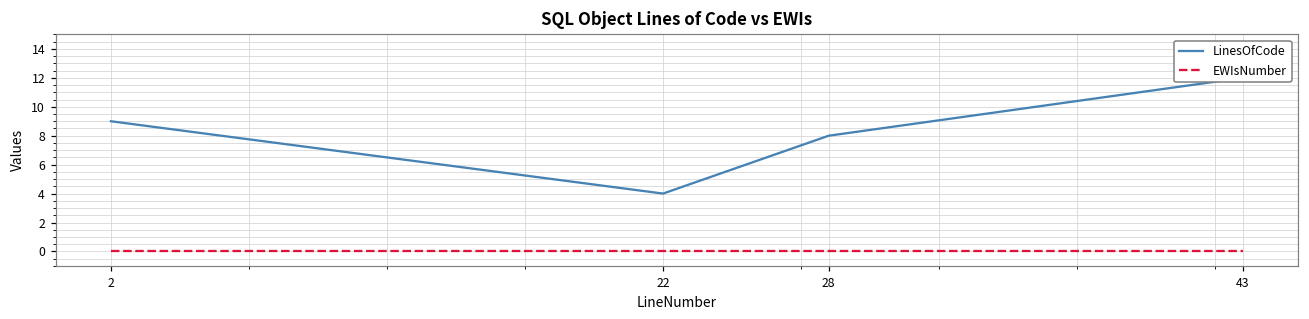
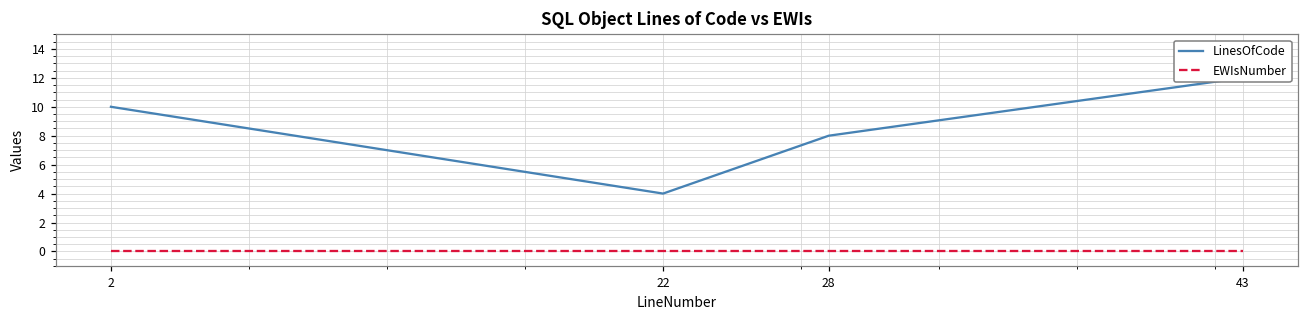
  {
    "LinesOfCode": {
-     "2": 9,
+     "2": 10,
      "22": 4,
      "28": 8
    },
    "EWIsNumber": {
      "2": 0,
      "22": 0,
      "28": 0,
      "43": 0
    }
  }
